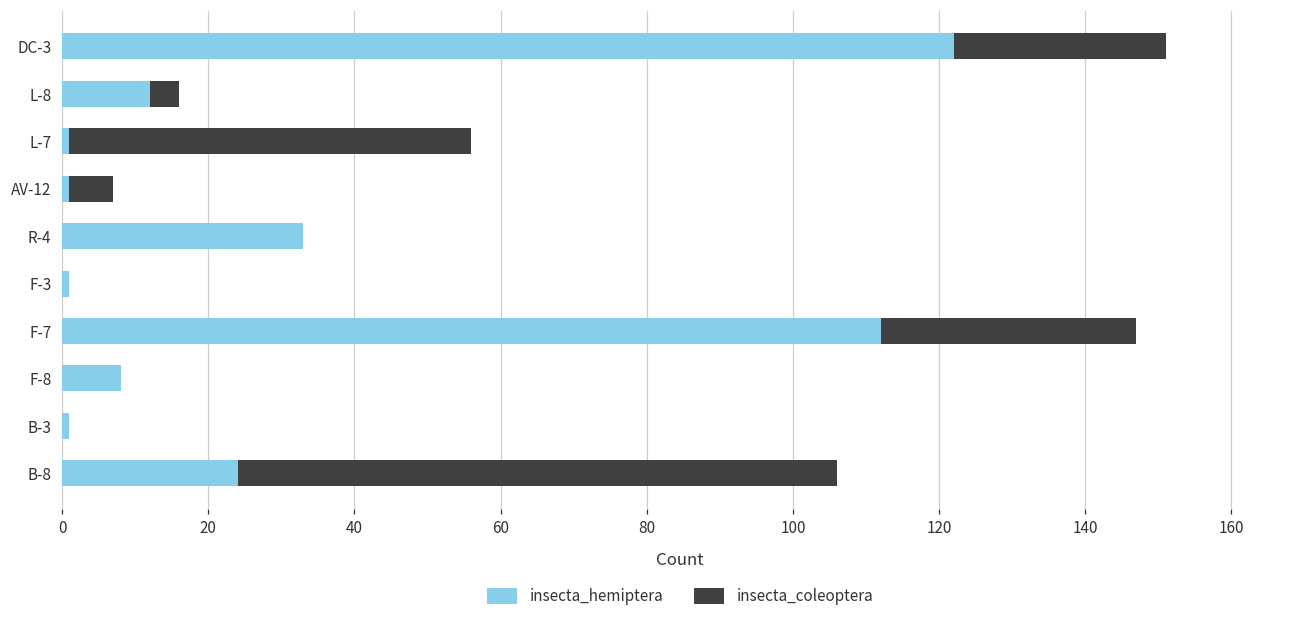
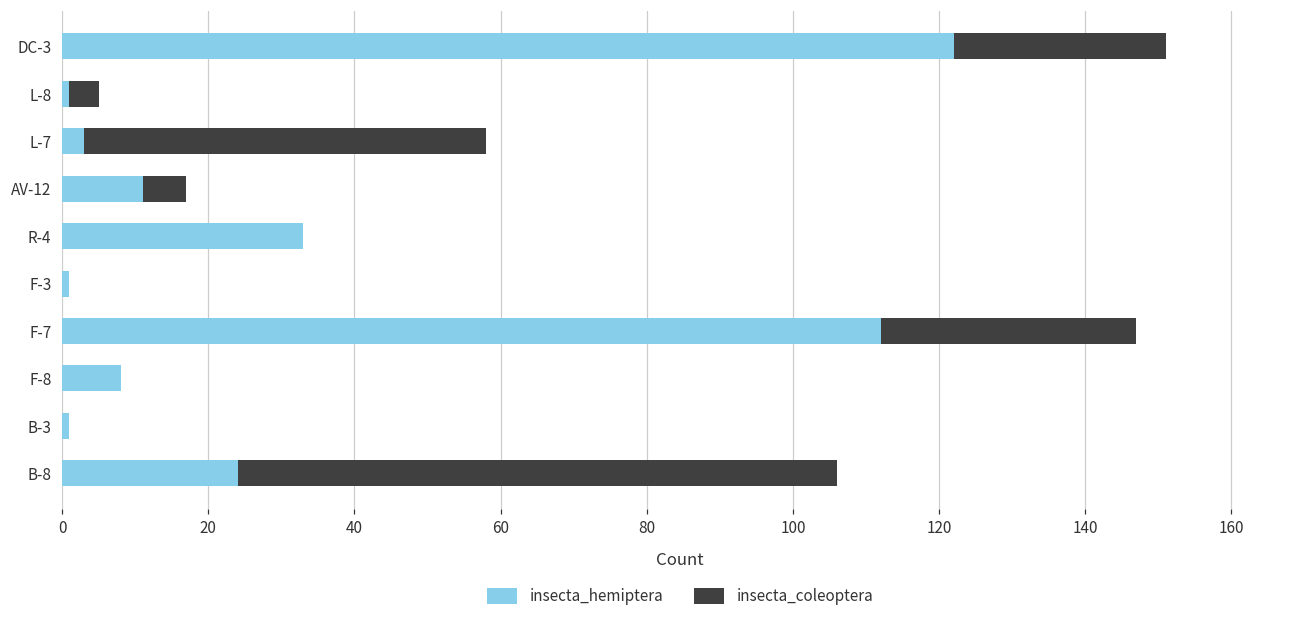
  {
    "insecta_hemiptera": {
      "DC-3": 122,
-     "L-8": 12,
-     "L-7": 1,
-     "AV-12": 1,
+     "L-8": 1,
+     "L-7": 3,
+     "AV-12": 11,
      "R-4": 33,
      "F-3": 1,
      "F-7": 112,
      "F-8": 8,
      "B-3": 1,
      "B-8": 24
    },
    "insecta_coleoptera": {
      "DC-3": 29,
      "L-8": 4,
      "L-7": 55,
      "AV-12": 6,
      "R-4": 0,
      "F-3": 0,
      "F-7": 35,
      "F-8": 0,
      "B-3": 0,
      "B-8": 82
    }
  }
